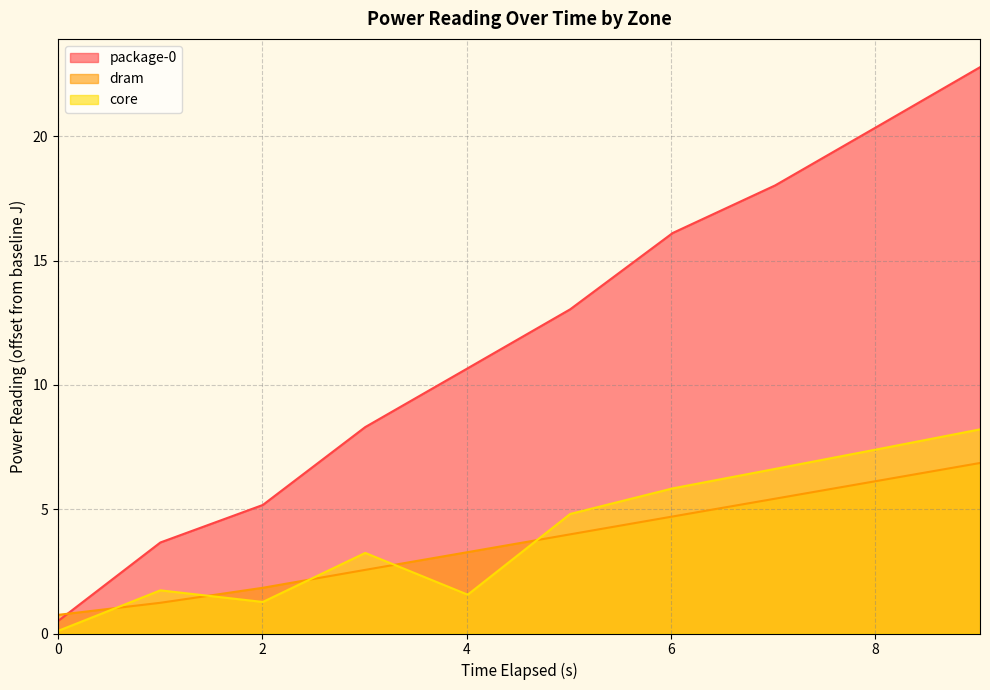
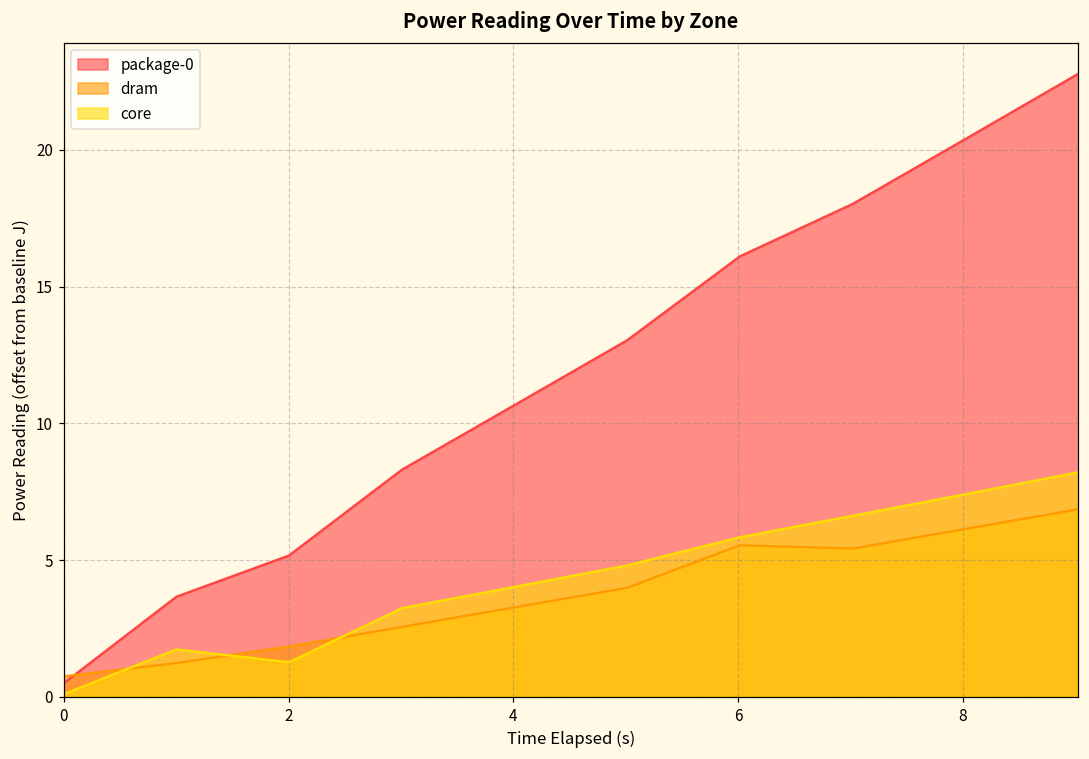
  {
    "package-0": {
      "0": 0.5,
      "2": 5.2,
      "4": 10.7,
      "6": 16.1
    },
    "dram": {
      "0": 0.7,
      "2": 1.8,
      "4": 3.3,
-     "6": 4.7
+     "6": 5.5
    },
    "core": {
      "0": 0.1,
      "2": 1.3,
-     "4": 1.6,
+     "4": 4.0,
      "6": 5.8
    }
  }
